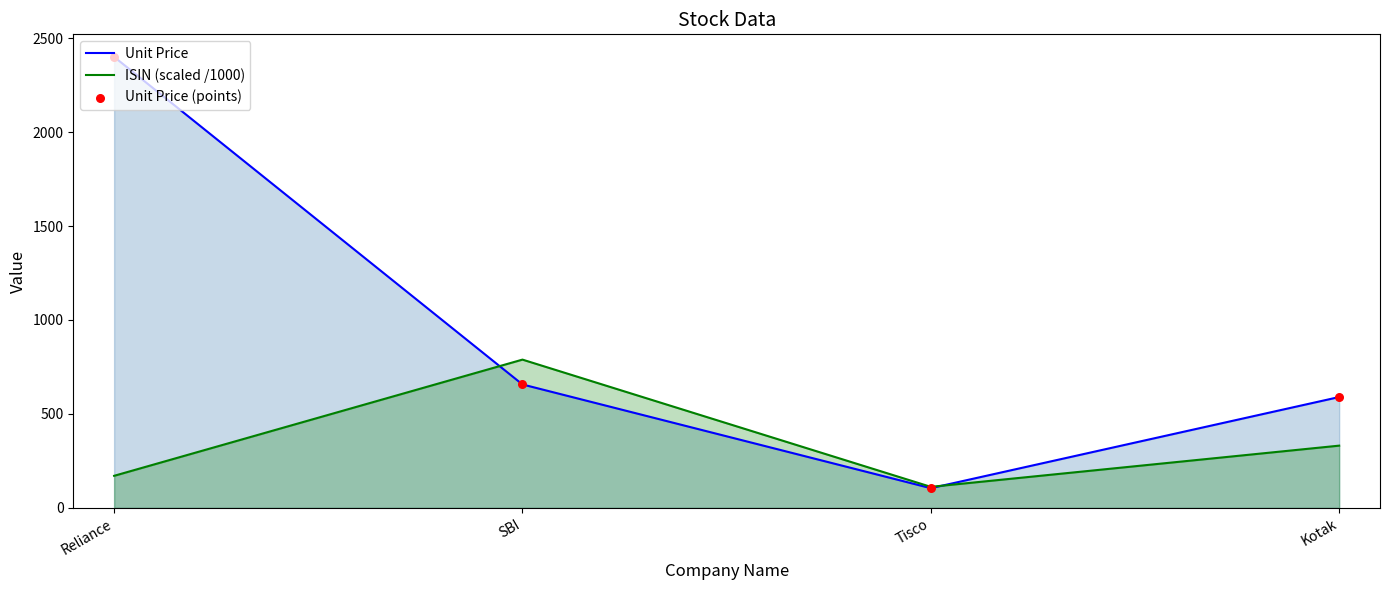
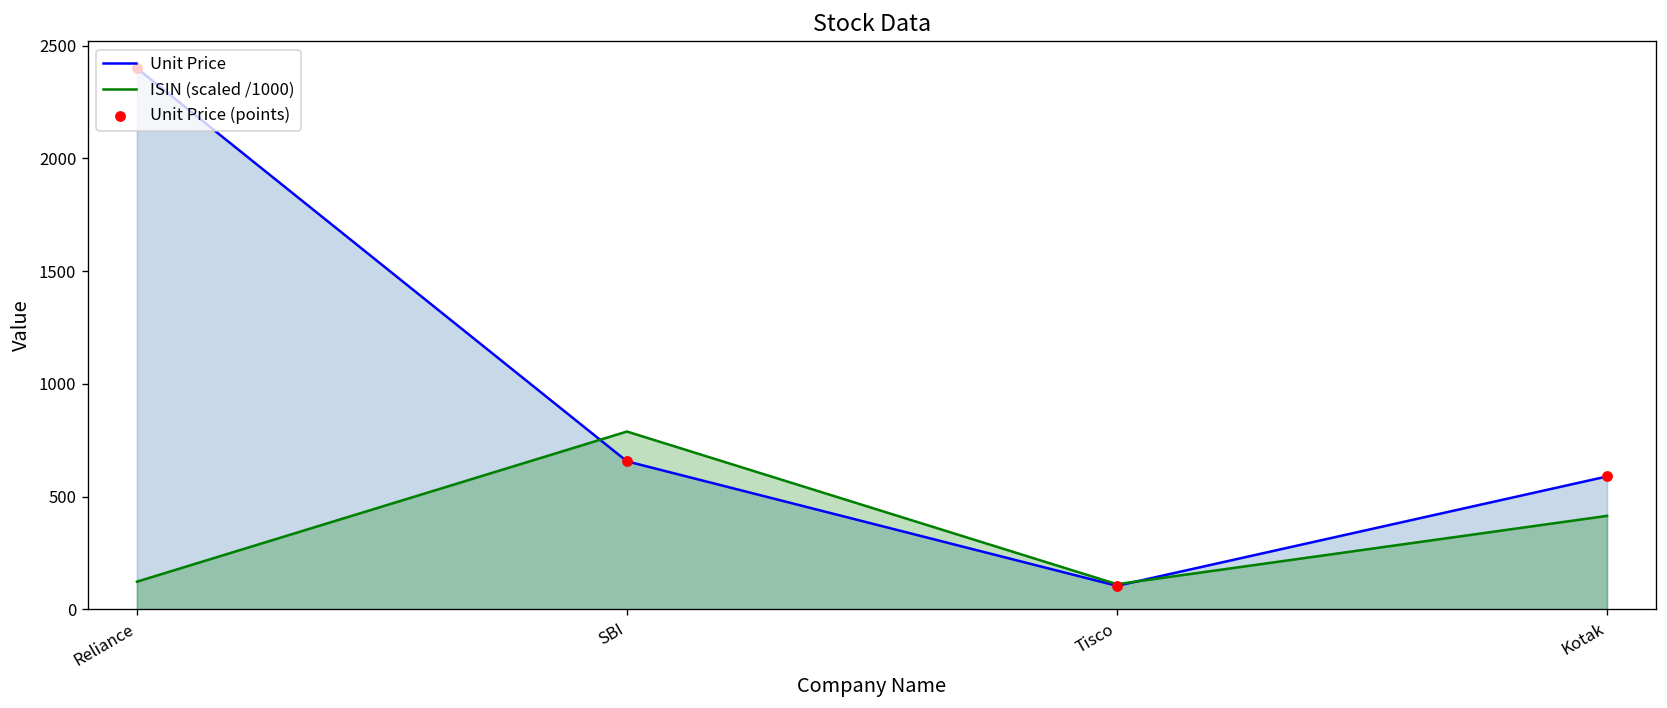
  {
    "Unit Price (points)": {
      "SBI": 660,
      "Kotak": 590
    },
    "ISIN (scaled /1000)": {
-     "Reliance": 170,
+     "Reliance": 120,
      "SBI": 790,
-     "Kotak": 330
+     "Kotak": 420
    }
  }
